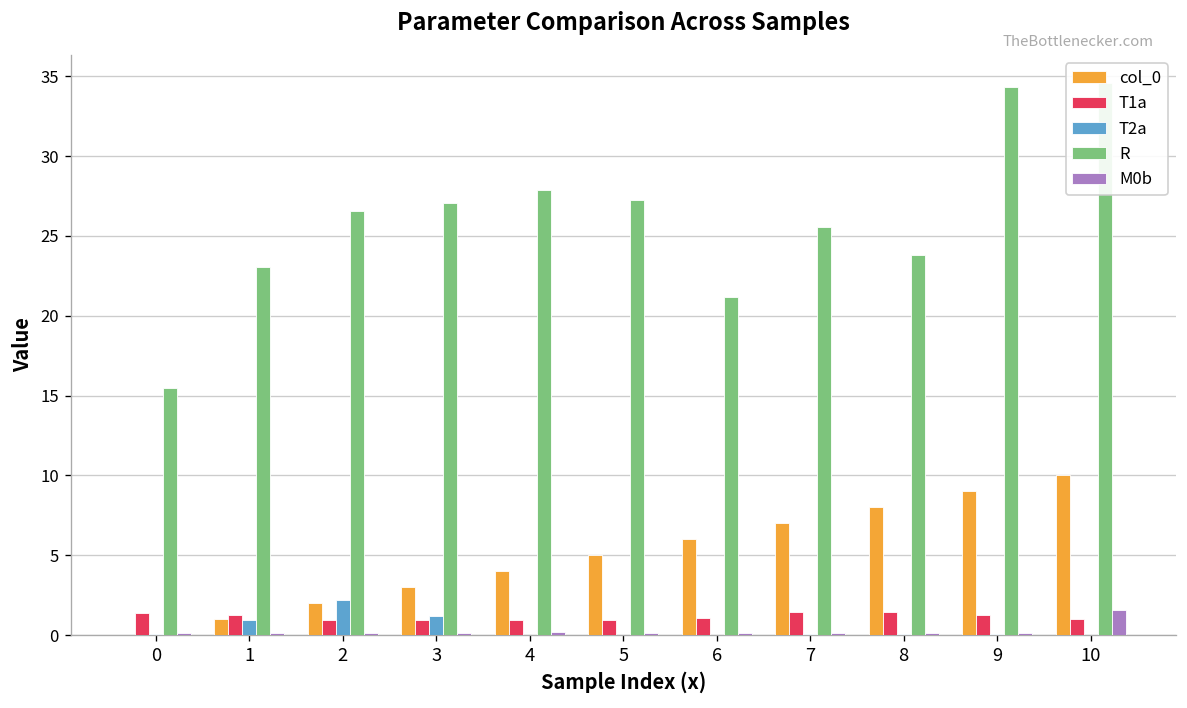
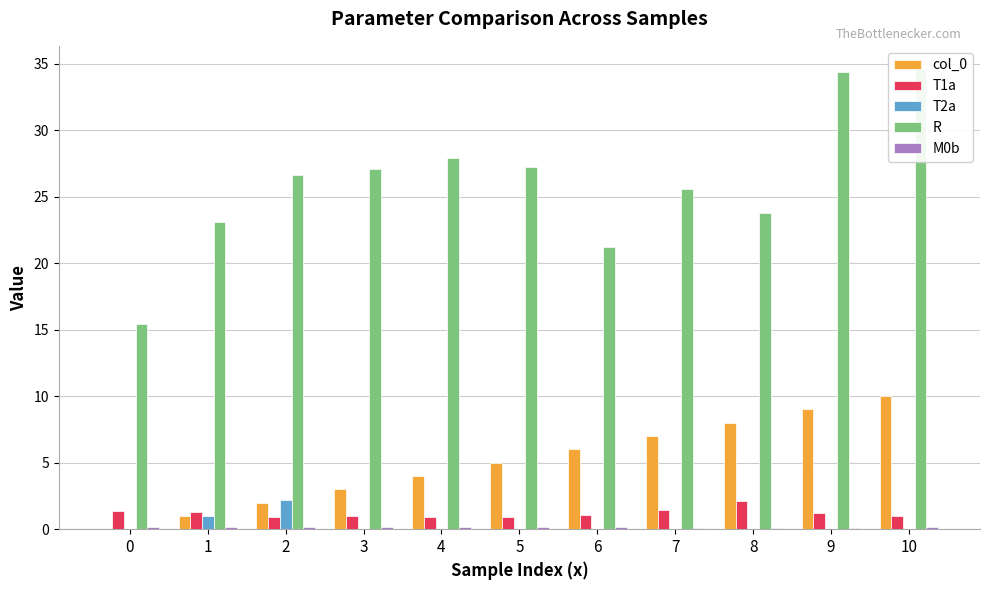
  {
    "col_0": {
      "0": 0.0,
      "1": 1.0,
      "2": 2.0,
      "3": 3.0,
      "4": 4.0,
      "5": 5.0,
      "6": 6.0,
      "7": 7.0,
      "8": 8.0,
      "9": 9.0,
      "10": 10.0
    },
    "T1a": {
      "0": 1.4,
      "1": 1.3,
      "2": 1.0,
      "3": 1.0,
      "4": 0.9,
      "5": 0.9,
      "6": 1.0,
      "7": 1.5,
-     "8": 1.4,
+     "8": 2.1,
      "9": 1.2,
      "10": 1.0
    },
    "T2a": {
      "1": 1.0,
      "2": 2.2,
-     "3": 1.2
+     "3": 0.0
    },
    "R": {
      "0": 15.5,
      "1": 23.1,
      "2": 26.6,
      "3": 27.0,
      "4": 27.9,
      "5": 27.3,
      "6": 21.2,
      "7": 25.6,
      "8": 23.8,
      "9": 34.4
    },
    "M0b": {
-     "10": 1.6
+     "10": 0.1
    }
  }
